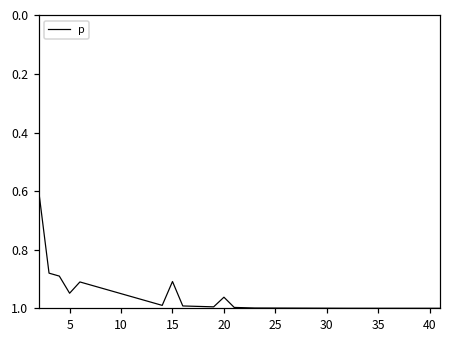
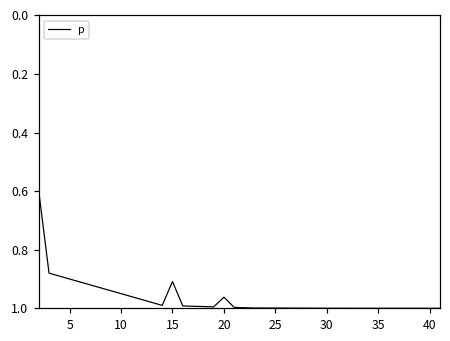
  {
-   "5": 0.95,
+   "5": 0.90,
    "10": 0.95,
    "15": 0.91,
    "20": 0.96,
    "25": 1.00,
    "30": 1.00,
    "35": 1.00,
    "40": 1.00
  }
